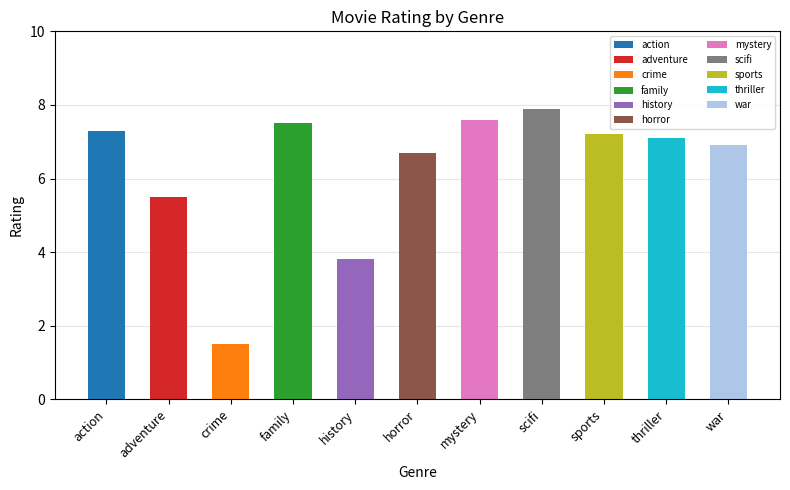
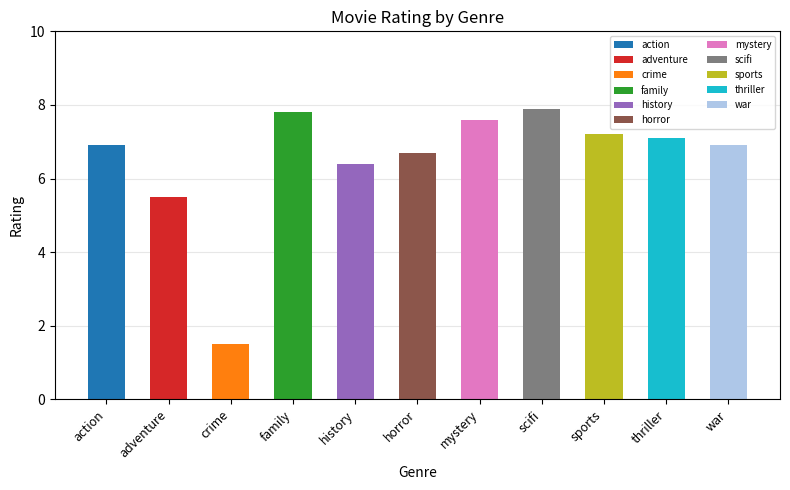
  {
-   "action": 7.3,
+   "action": 6.9,
    "adventure": 5.5,
    "crime": 1.5,
-   "family": 7.5,
-   "history": 3.8,
+   "family": 7.8,
+   "history": 6.4,
    "horror": 6.7,
    "mystery": 7.6,
    "scifi": 7.9,
    "sports": 7.2,
    "thriller": 7.1,
    "war": 6.9
  }
